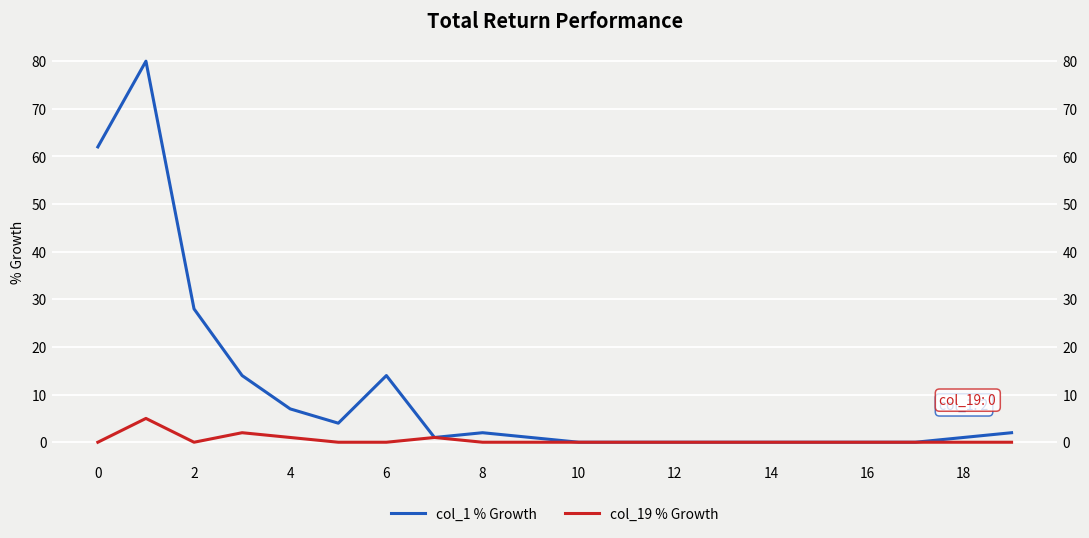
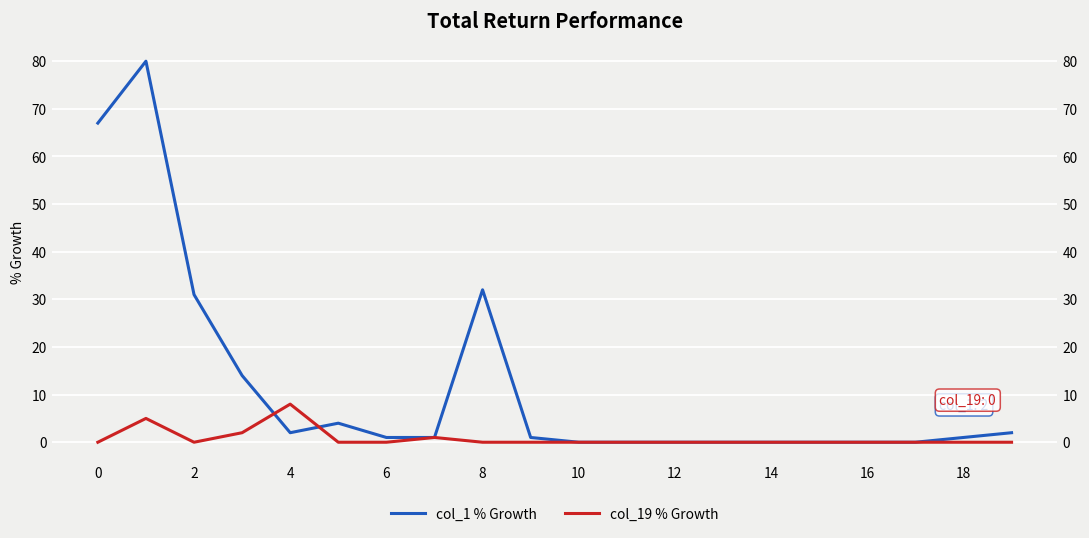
  {
    "col_1 % Growth": {
-     "0": 62,
-     "2": 28,
-     "4": 7,
-     "6": 14,
-     "8": 2
+     "0": 67,
+     "2": 31,
+     "4": 2,
+     "6": 1,
+     "8": 32
    },
    "col_19 % Growth": {
      "0": 0,
      "2": 0,
-     "4": 1,
+     "4": 8,
      "6": 0,
      "8": 0
    }
  }
